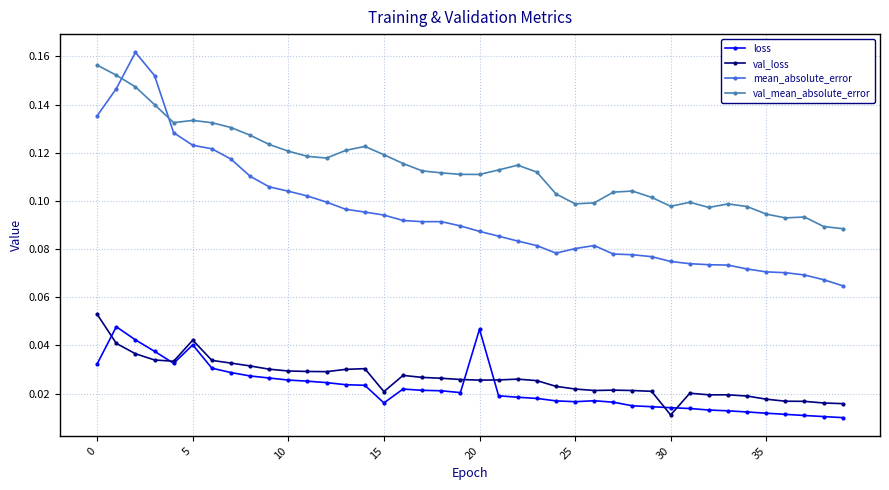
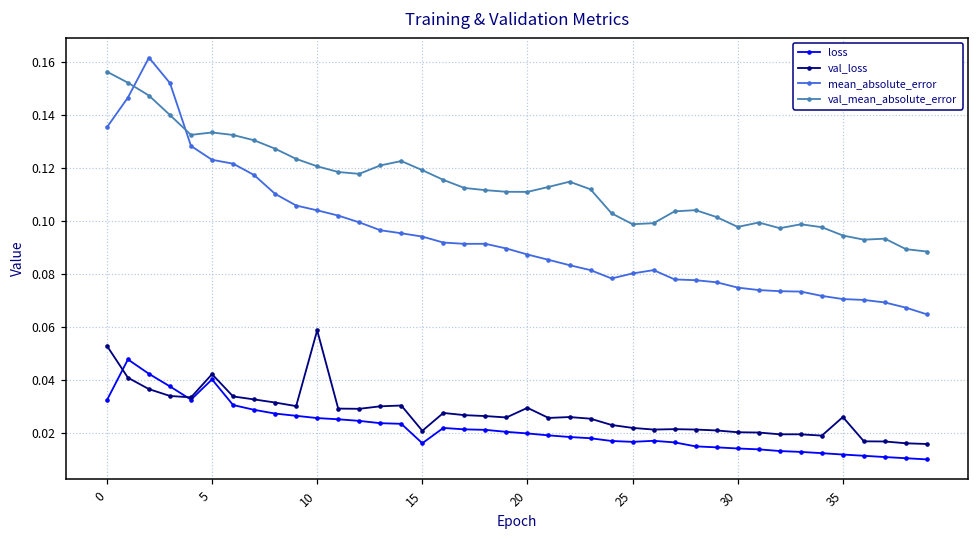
  {
    "loss": {
      "0": 0.032,
      "5": 0.040,
      "10": 0.026,
      "15": 0.016,
-     "20": 0.047,
+     "20": 0.020,
      "25": 0.017,
      "30": 0.014,
      "35": 0.012
    },
    "val_loss": {
      "0": 0.053,
      "5": 0.042,
-     "10": 0.029,
+     "10": 0.059,
      "15": 0.021,
-     "20": 0.026,
+     "20": 0.030,
      "25": 0.022,
-     "30": 0.011,
-     "35": 0.018
+     "30": 0.020,
+     "35": 0.026
    }
  }
